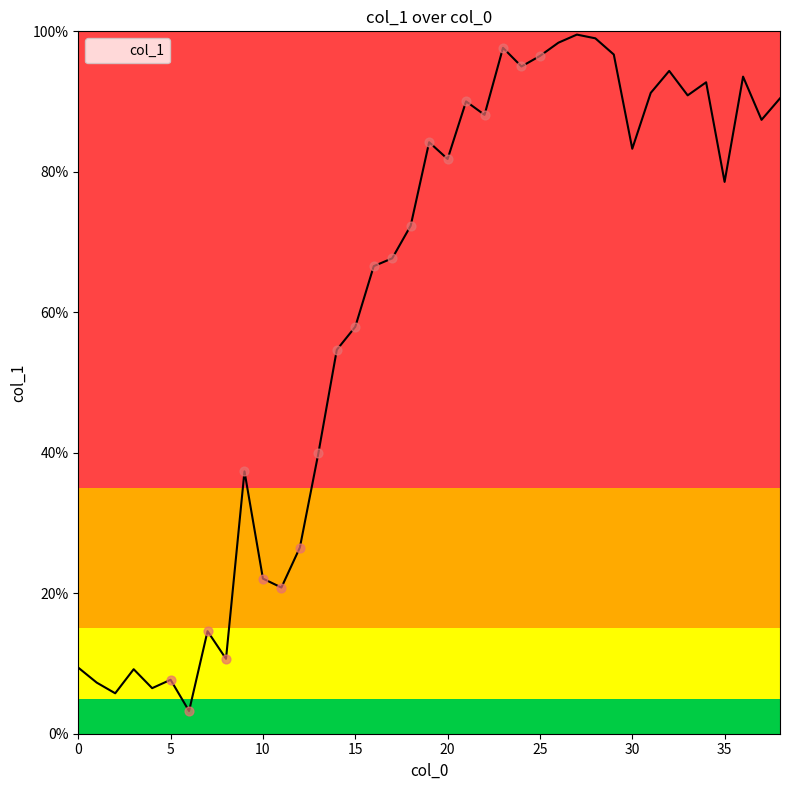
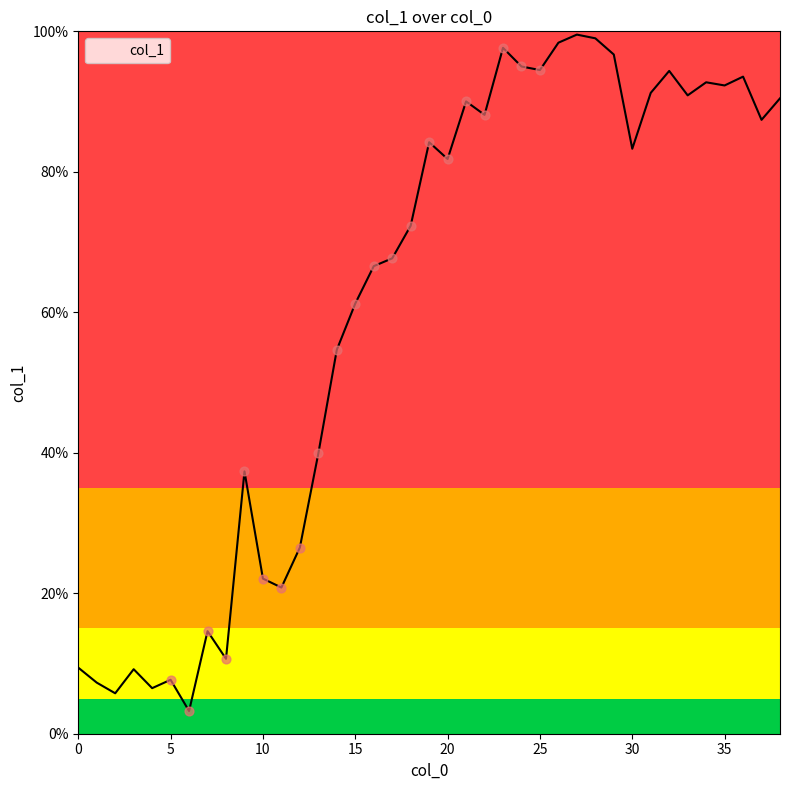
  {
    "col_1": {
      "0": "9%",
-     "15": "58%",
-     "25": "96%",
+     "15": "61%",
+     "25": "94%",
      "30": "83%",
-     "35": "79%"
+     "35": "92%"
    }
  }
